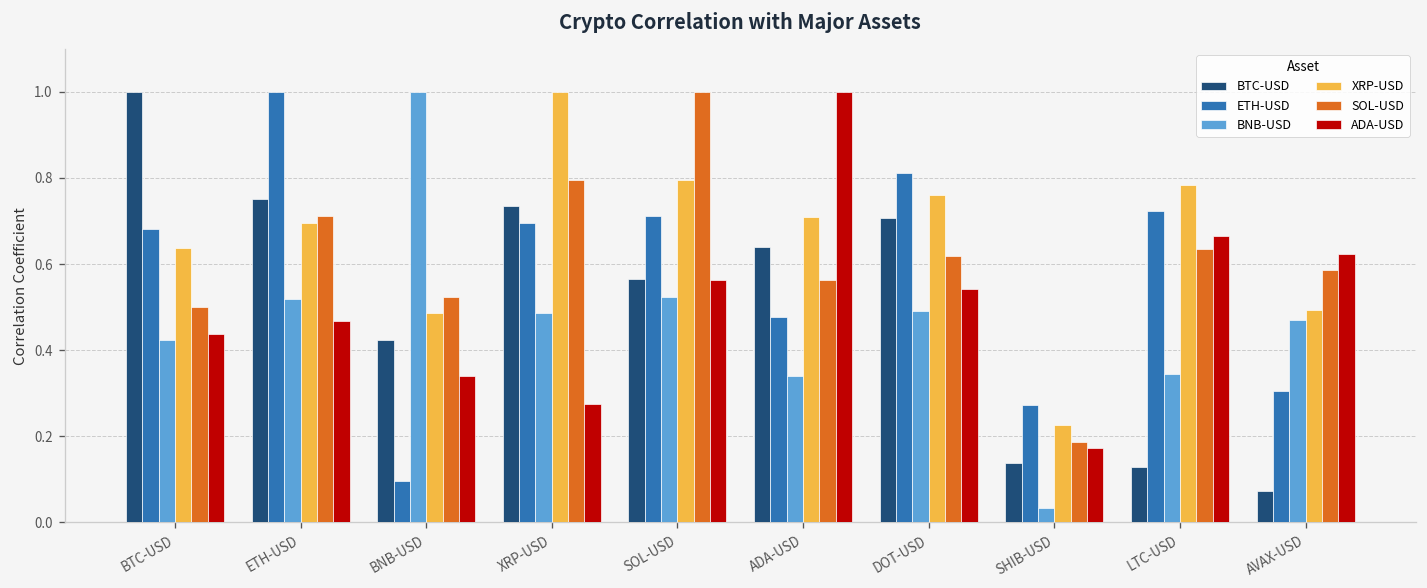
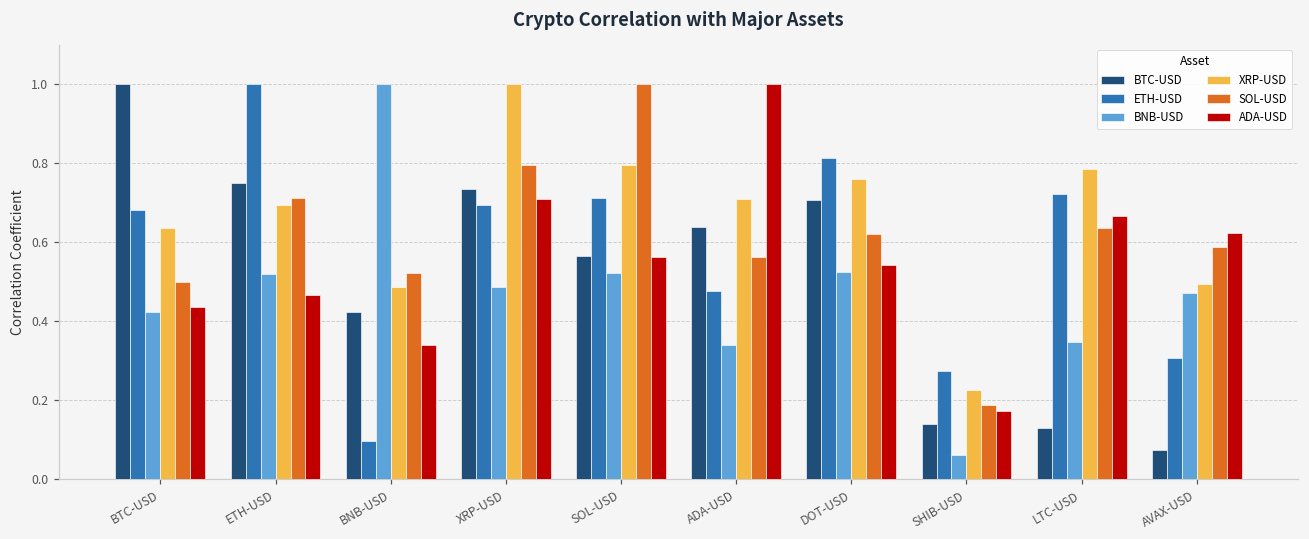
  {
    "BTC-USD": {
      "BTC-USD": 1.00,
      "ETH-USD": 0.75,
      "BNB-USD": 0.42,
      "XRP-USD": 0.74,
      "SOL-USD": 0.57,
      "ADA-USD": 0.64,
      "DOT-USD": 0.71,
      "SHIB-USD": 0.14,
      "LTC-USD": 0.13,
      "AVAX-USD": 0.07
    },
    "ETH-USD": {
      "BTC-USD": 0.68,
      "ETH-USD": 1.00,
      "BNB-USD": 0.10,
      "XRP-USD": 0.69,
      "SOL-USD": 0.71,
      "ADA-USD": 0.48,
      "DOT-USD": 0.81,
      "SHIB-USD": 0.27,
      "LTC-USD": 0.72,
      "AVAX-USD": 0.31
    },
    "BNB-USD": {
      "BTC-USD": 0.42,
      "ETH-USD": 0.52,
      "BNB-USD": 1.00,
      "XRP-USD": 0.49,
      "SOL-USD": 0.52,
      "ADA-USD": 0.34,
-     "DOT-USD": 0.49,
-     "SHIB-USD": 0.03,
+     "DOT-USD": 0.52,
+     "SHIB-USD": 0.06,
      "LTC-USD": 0.35,
      "AVAX-USD": 0.47
    },
    "XRP-USD": {
      "BTC-USD": 0.64,
      "ETH-USD": 0.69,
      "BNB-USD": 0.49,
      "XRP-USD": 1.00,
      "SOL-USD": 0.79,
      "ADA-USD": 0.71,
      "DOT-USD": 0.76,
      "SHIB-USD": 0.23,
      "LTC-USD": 0.78,
      "AVAX-USD": 0.49
    },
    "SOL-USD": {
      "BTC-USD": 0.50,
      "ETH-USD": 0.71,
      "BNB-USD": 0.52,
      "XRP-USD": 0.79,
      "SOL-USD": 1.00,
      "ADA-USD": 0.56,
      "DOT-USD": 0.62,
      "SHIB-USD": 0.19,
      "LTC-USD": 0.63,
      "AVAX-USD": 0.59
    },
    "ADA-USD": {
      "BTC-USD": 0.44,
      "ETH-USD": 0.47,
      "BNB-USD": 0.34,
-     "XRP-USD": 0.28,
+     "XRP-USD": 0.71,
      "SOL-USD": 0.56,
      "ADA-USD": 1.00,
      "DOT-USD": 0.54,
      "SHIB-USD": 0.17,
      "LTC-USD": 0.67,
      "AVAX-USD": 0.62
    }
  }
